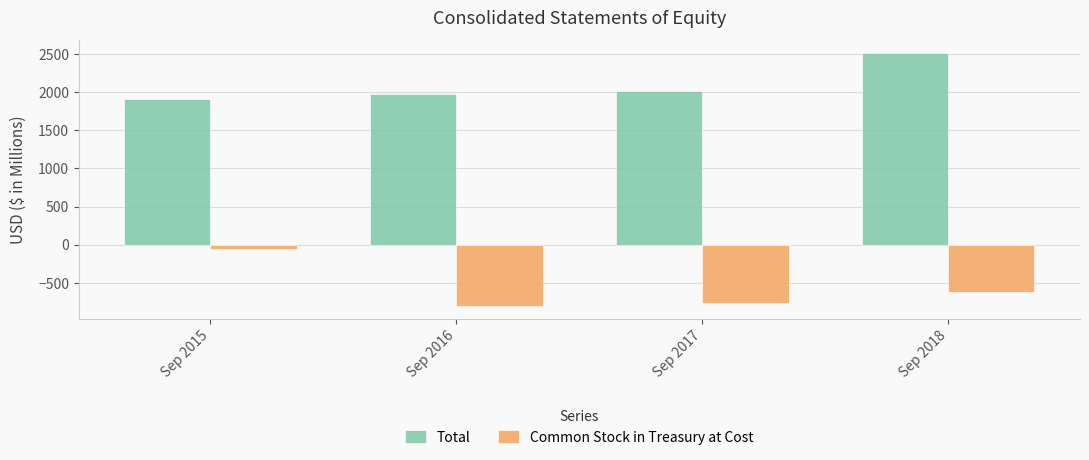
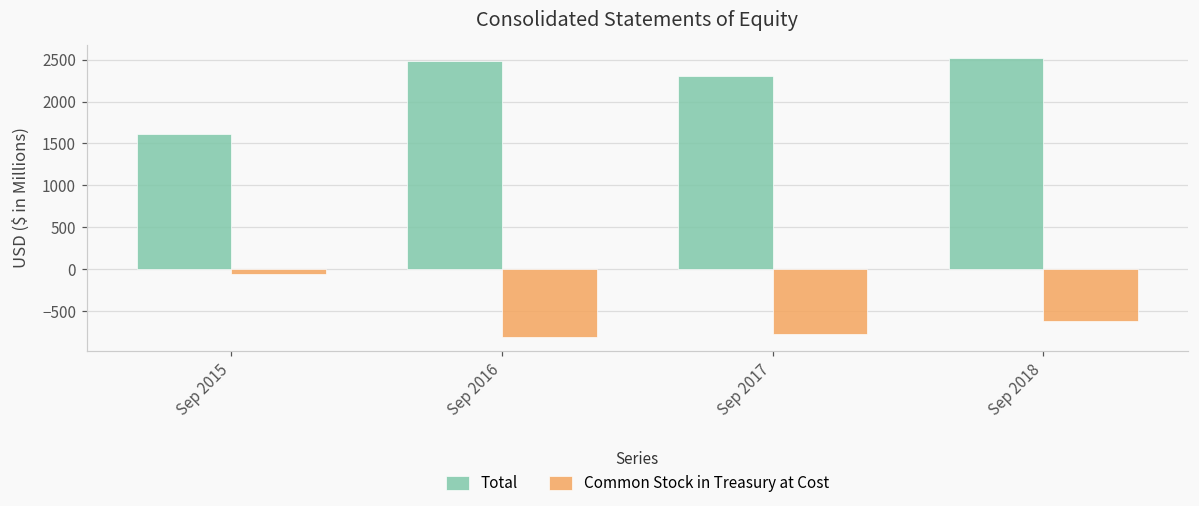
  {
    "Total": {
-     "Sep 2015": 1900,
-     "Sep 2016": 2000,
-     "Sep 2017": 2000,
+     "Sep 2015": 1600,
+     "Sep 2016": 2500,
+     "Sep 2017": 2300,
      "Sep 2018": 2500
    },
    "Common Stock in Treasury at Cost": {
      "Sep 2015": -100,
      "Sep 2016": -800,
      "Sep 2017": -800,
      "Sep 2018": -600
    }
  }
